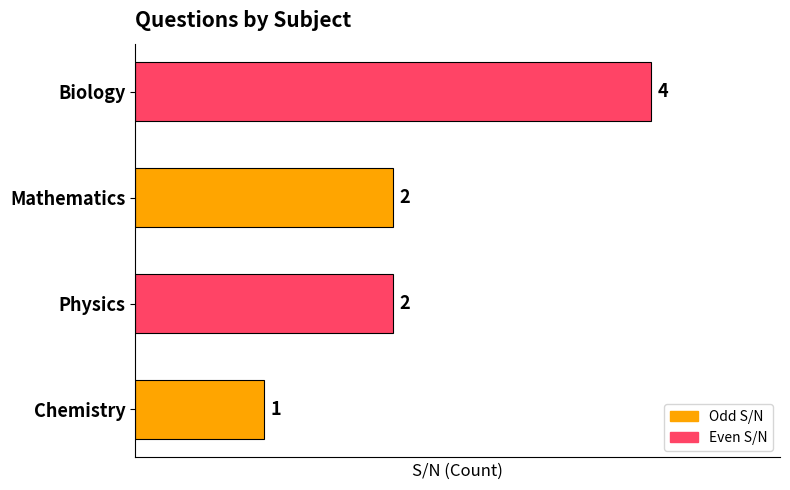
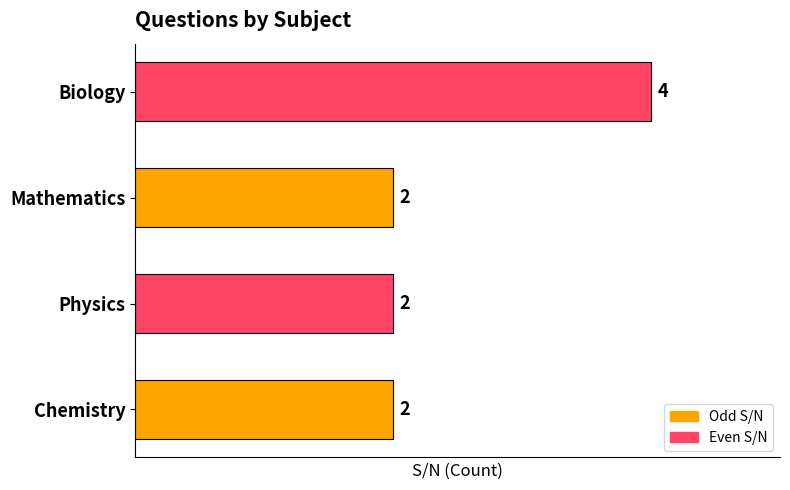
  {
    "Biology": 4,
    "Mathematics": 2,
    "Physics": 2,
-   "Chemistry": 1
+   "Chemistry": 2
  }
